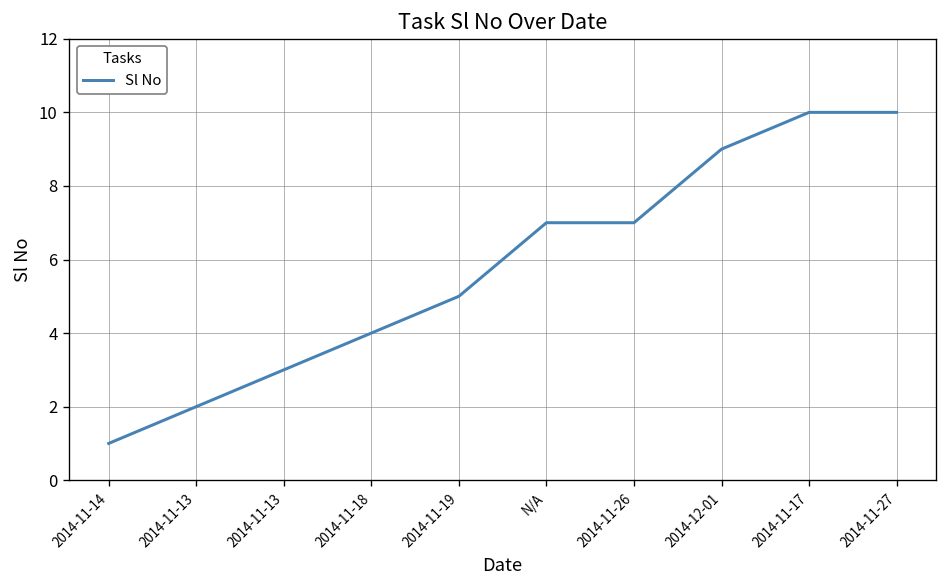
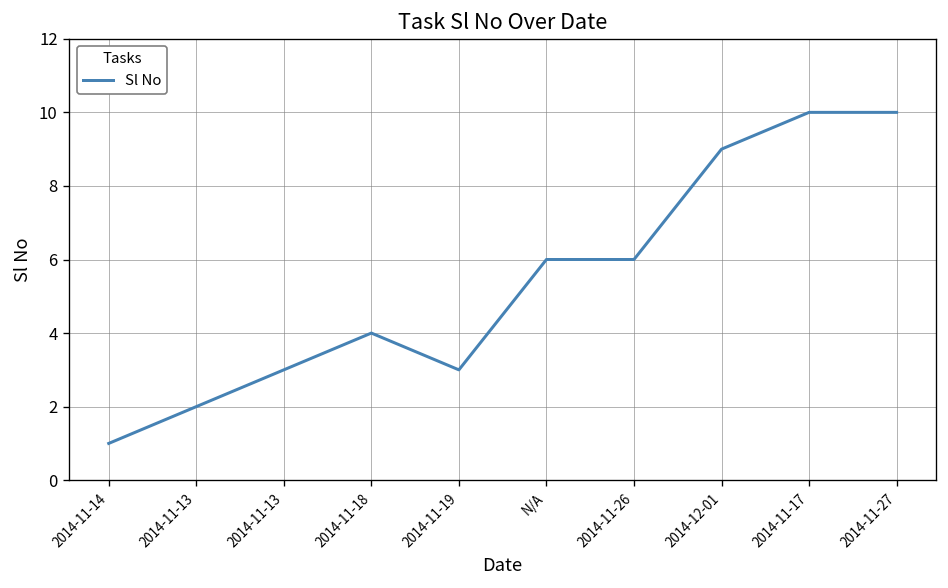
  {
    "2014-11-14": 1,
    "2014-11-18": 4,
-   "2014-11-19": 5,
-   "N/A": 7,
-   "2014-11-26": 7,
+   "2014-11-19": 3,
+   "N/A": 6,
+   "2014-11-26": 6,
    "2014-12-01": 9,
    "2014-11-17": 10,
    "2014-11-27": 10
  }
